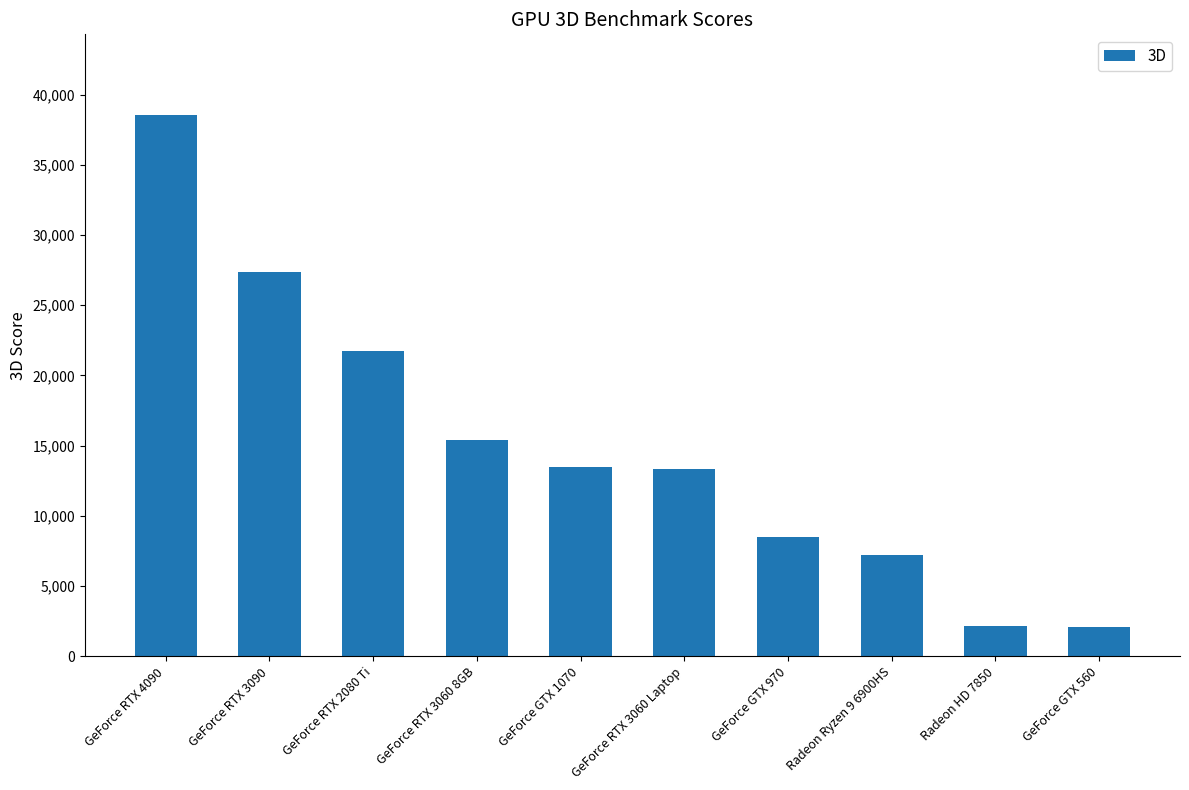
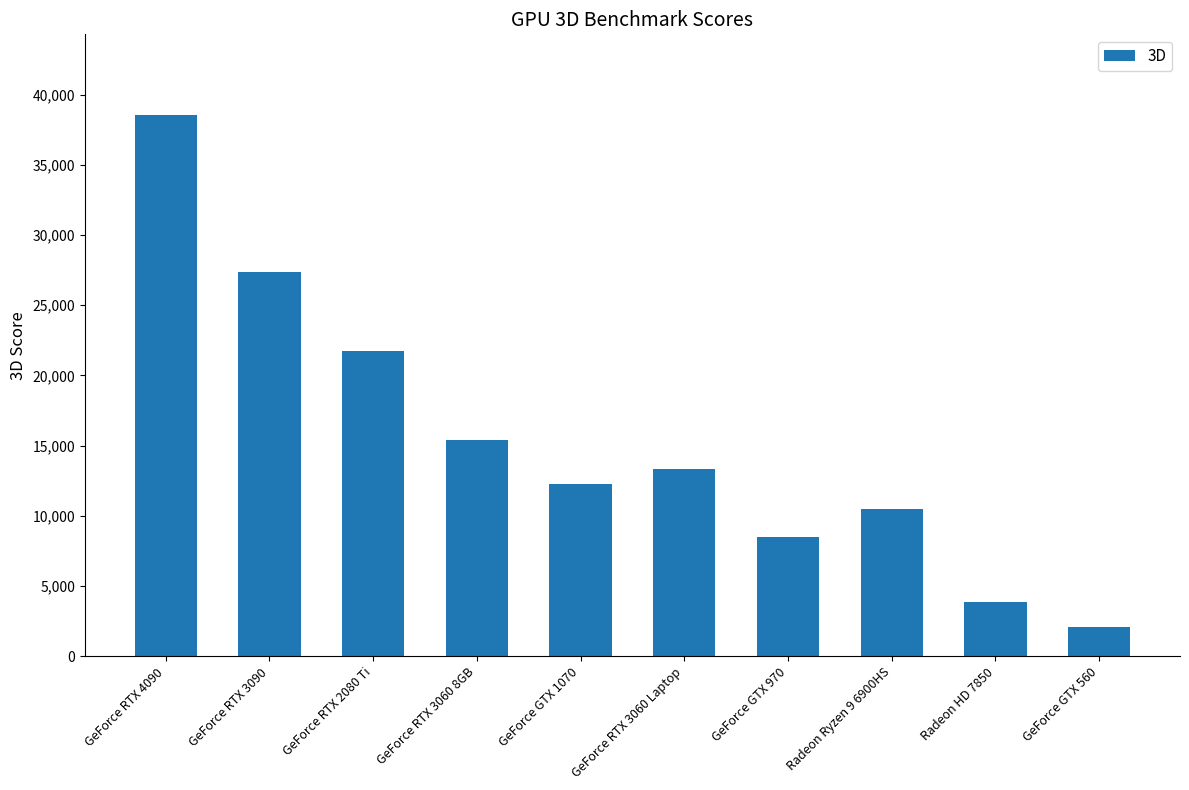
  {
    "GeForce RTX 4090": "38,500",
    "GeForce RTX 3090": "27,400",
    "GeForce RTX 2080 Ti": "21,700",
    "GeForce RTX 3060 8GB": "15,400",
-   "GeForce GTX 1070": "13,500",
+   "GeForce GTX 1070": "12,300",
    "GeForce RTX 3060 Laptop": "13,300",
    "GeForce GTX 970": "8,500",
-   "Radeon Ryzen 9 6900HS": "7,200",
-   "Radeon HD 7850": "2,200",
+   "Radeon Ryzen 9 6900HS": "10,500",
+   "Radeon HD 7850": "3,900",
    "GeForce GTX 560": "2,100"
  }
